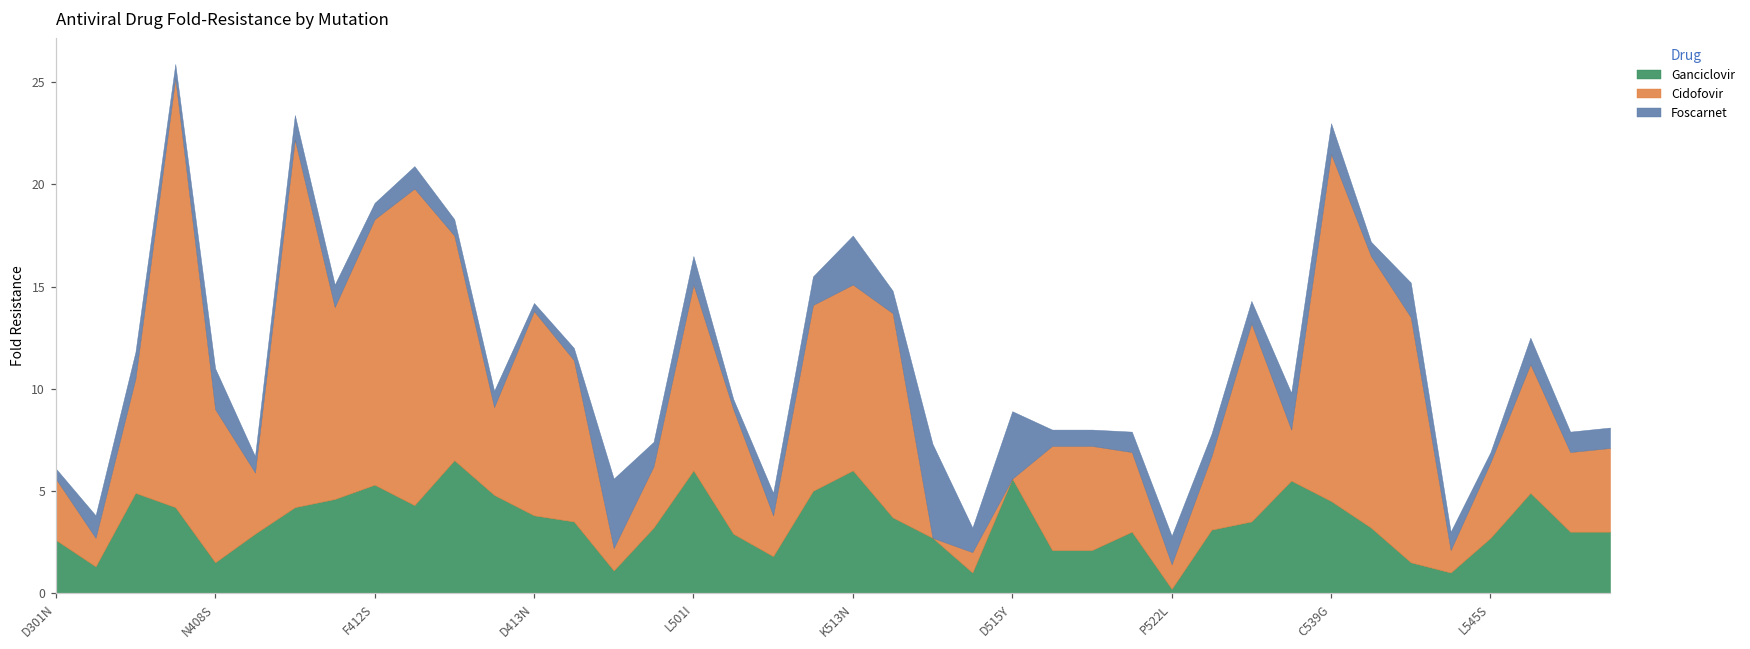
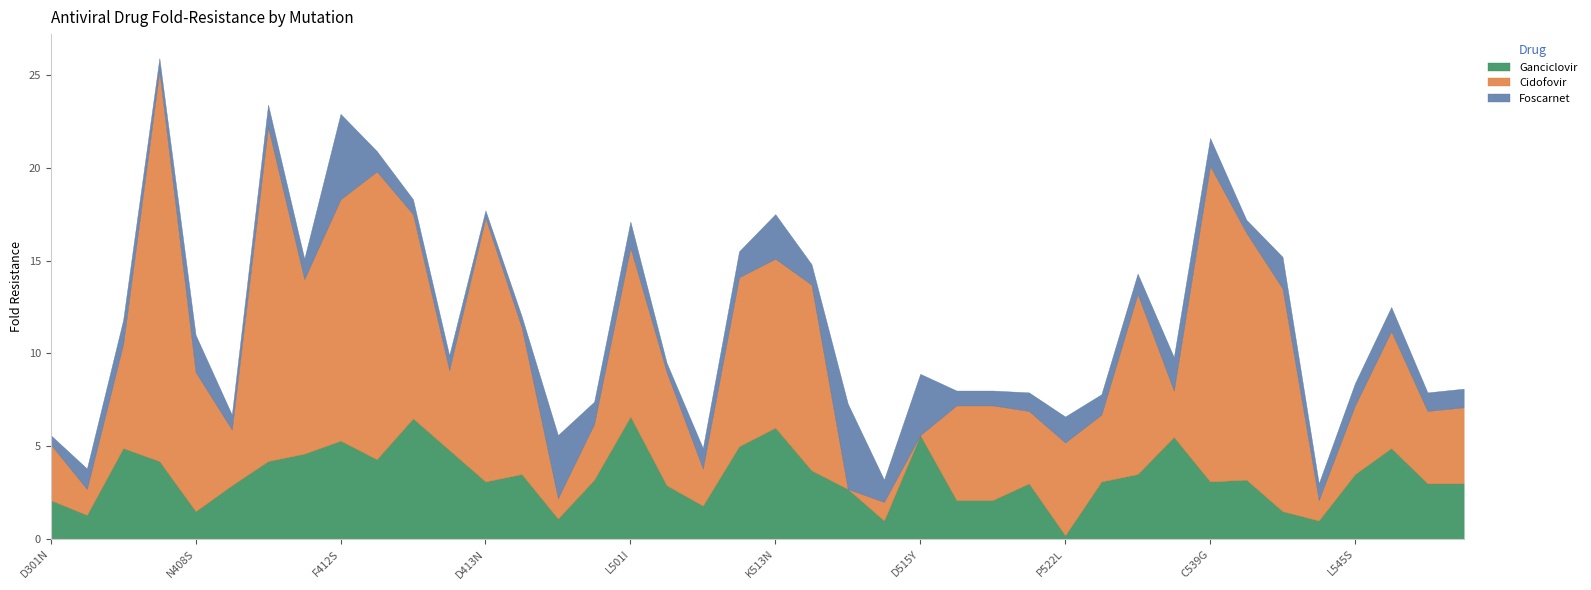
  {
    "Ganciclovir": {
-     "D301N": 2.6,
+     "D301N": 2.1,
      "N408S": 1.5,
      "F412S": 5.3,
-     "D413N": 3.8,
-     "L501I": 6.0,
+     "D413N": 3.1,
+     "L501I": 6.6,
      "K513N": 6.0,
      "P522L": 0.2,
-     "C539G": 4.5,
-     "L545S": 2.7
+     "C539G": 3.1,
+     "L545S": 3.5
    },
    "Cidofovir": {
      "D301N": 3.0,
      "N408S": 7.5,
      "F412S": 13.0,
-     "D413N": 10.0,
+     "D413N": 14.2,
      "L501I": 9.1,
      "K513N": 9.1,
-     "P522L": 1.2,
+     "P522L": 5.0,
      "C539G": 17.0,
      "L545S": 3.7
    },
    "Foscarnet": {
      "D301N": 0.5,
      "N408S": 2.0,
-     "F412S": 0.8,
+     "F412S": 4.6,
      "D413N": 0.4,
      "L501I": 1.4,
      "K513N": 2.4,
      "D515Y": 3.3,
      "P522L": 1.4,
      "C539G": 1.5,
-     "L545S": 0.5
+     "L545S": 1.2
    }
  }
